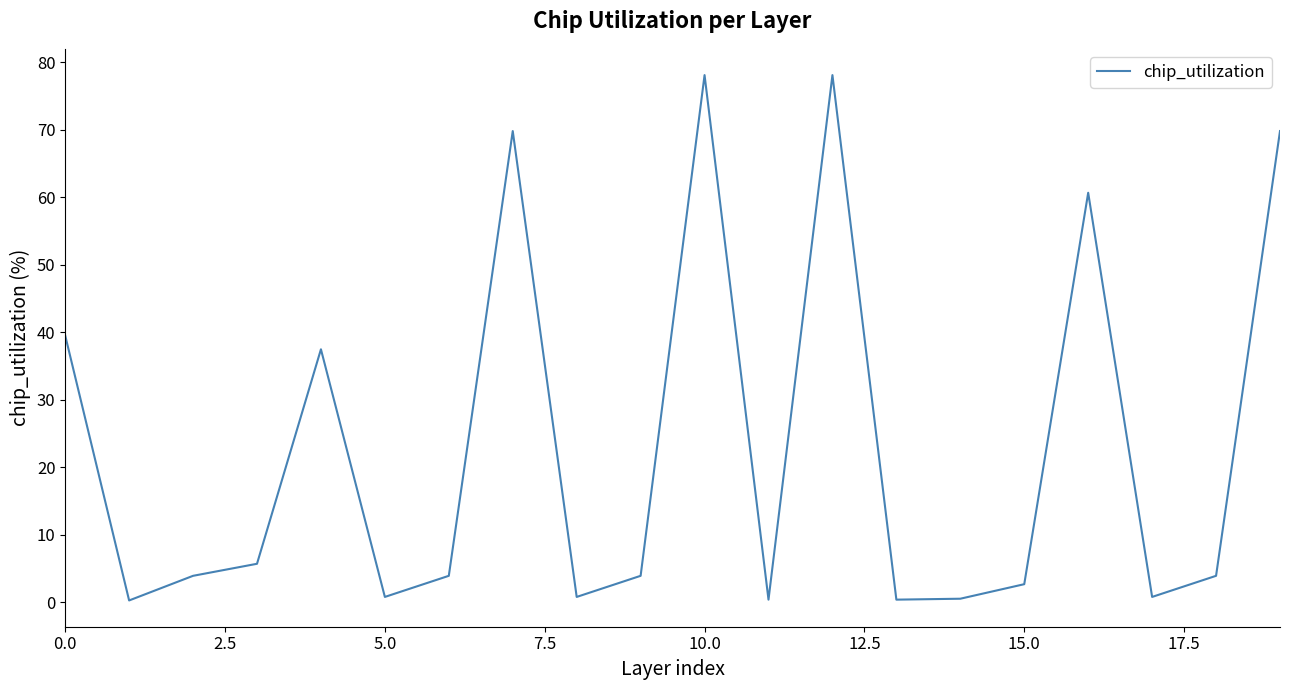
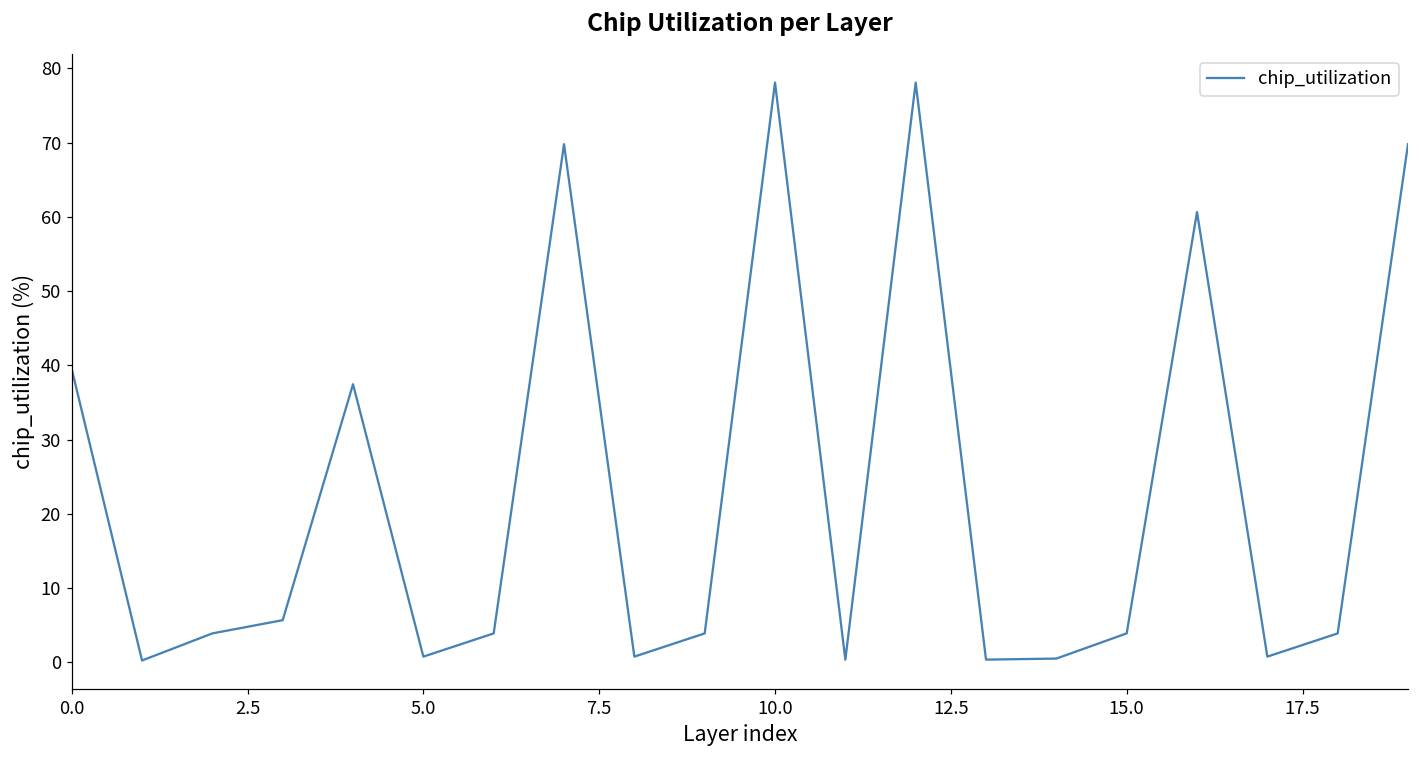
  {
    "0.0": 40,
    "5.0": 1,
    "10.0": 78,
-   "15.0": 3
+   "15.0": 4
  }
